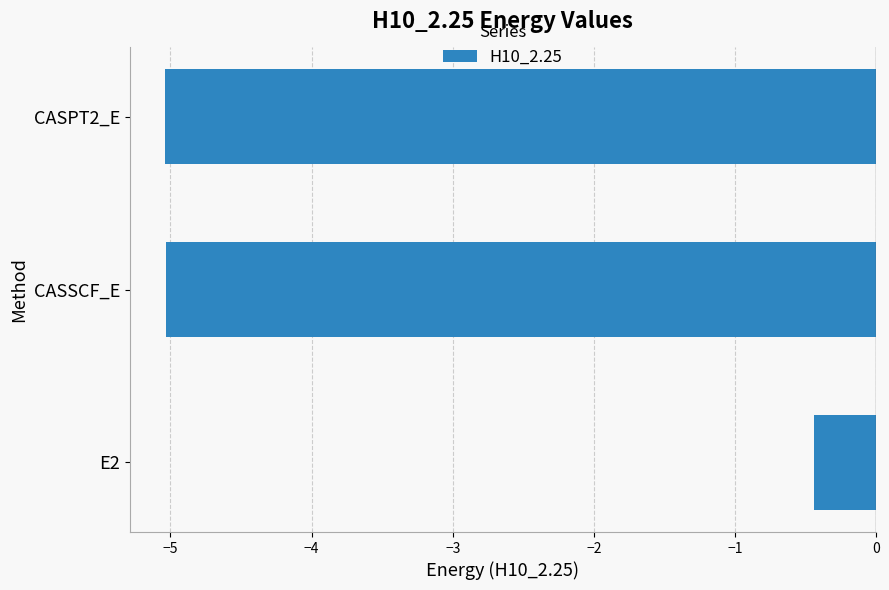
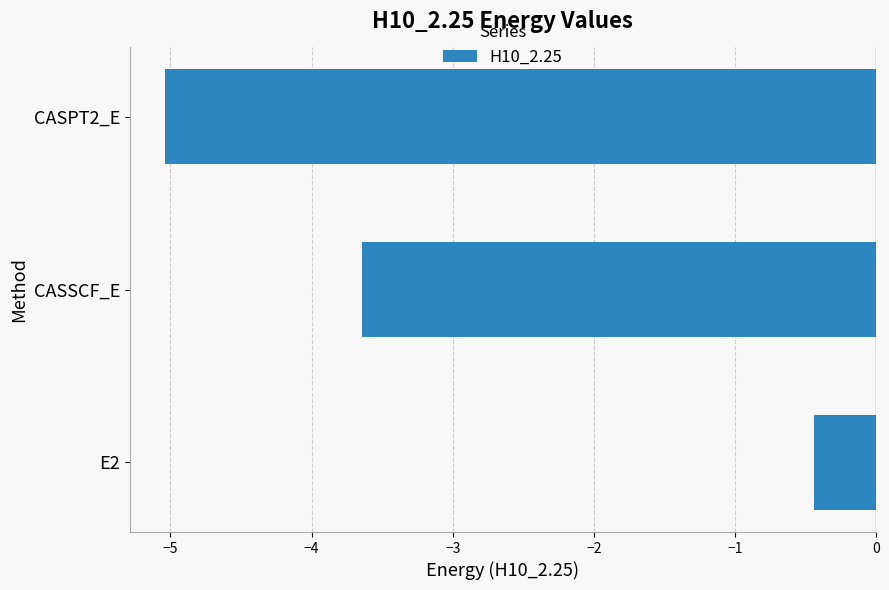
  {
    "CASPT2_E": -5.04,
-   "CASSCF_E": -5.03,
+   "CASSCF_E": -3.64,
    "E2": -0.44
  }
